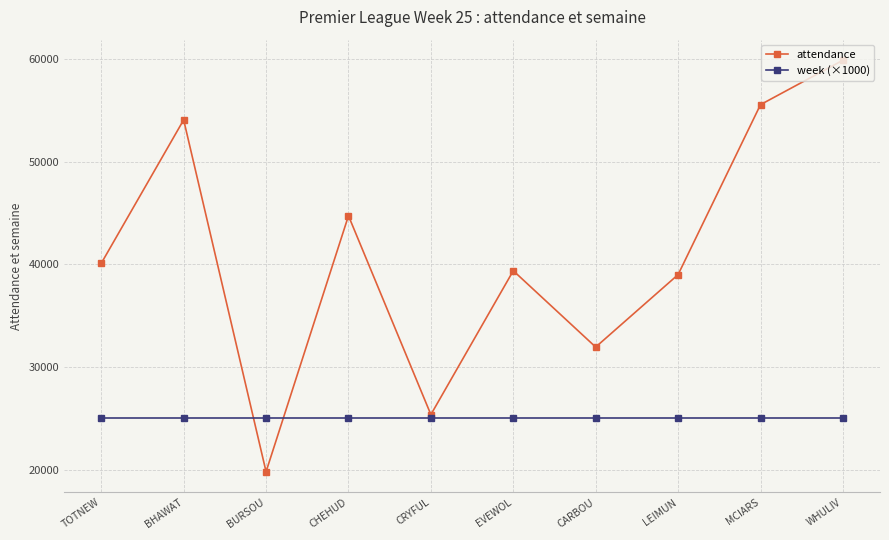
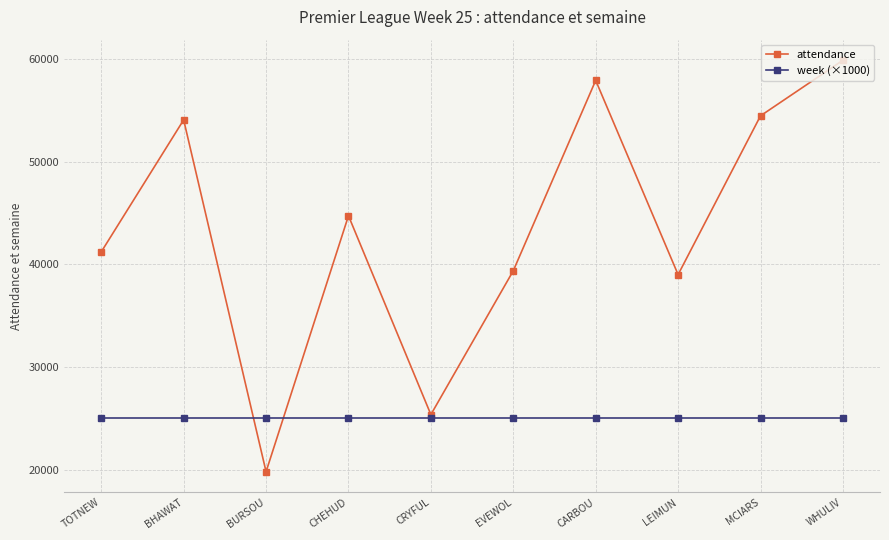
  {
    "attendance": {
-     "TOTNEW": 40100,
+     "TOTNEW": 41200,
      "BHAWAT": 54100,
      "BURSOU": 19800,
      "CHEHUD": 44700,
      "CRYFUL": 25400,
      "EVEWOL": 39400,
-     "CARBOU": 31900,
+     "CARBOU": 57900,
      "LEIMUN": 39000,
-     "MCIARS": 55600
+     "MCIARS": 54500
    },
    "week (×1000)": {
      "TOTNEW": 25000,
      "BHAWAT": 25000,
      "BURSOU": 25000,
      "CHEHUD": 25000,
      "CRYFUL": 25000,
      "EVEWOL": 25000,
      "CARBOU": 25000,
      "LEIMUN": 25000,
      "MCIARS": 25000,
      "WHULIV": 25000
    }
  }
